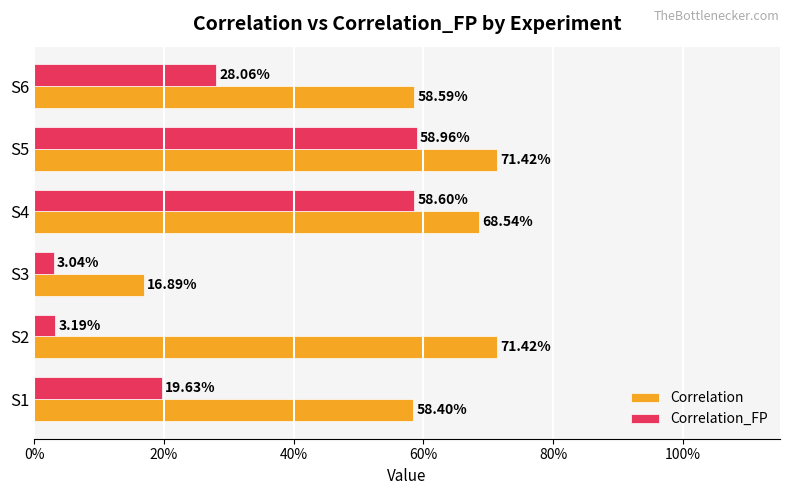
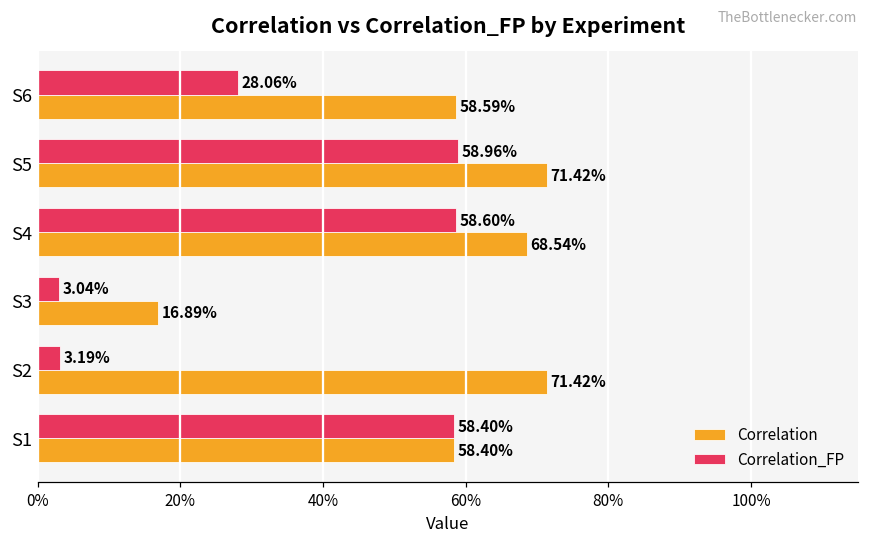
  {
    "Correlation": {
      "S6": "58.59%",
      "S5": "71.42%",
      "S4": "68.54%",
      "S3": "16.89%",
      "S2": "71.42%",
      "S1": "58.40%"
    },
    "Correlation_FP": {
      "S6": "28.06%",
      "S5": "58.96%",
      "S4": "58.60%",
      "S3": "3.04%",
      "S2": "3.19%",
-     "S1": "19.63%"
+     "S1": "58.40%"
    }
  }
